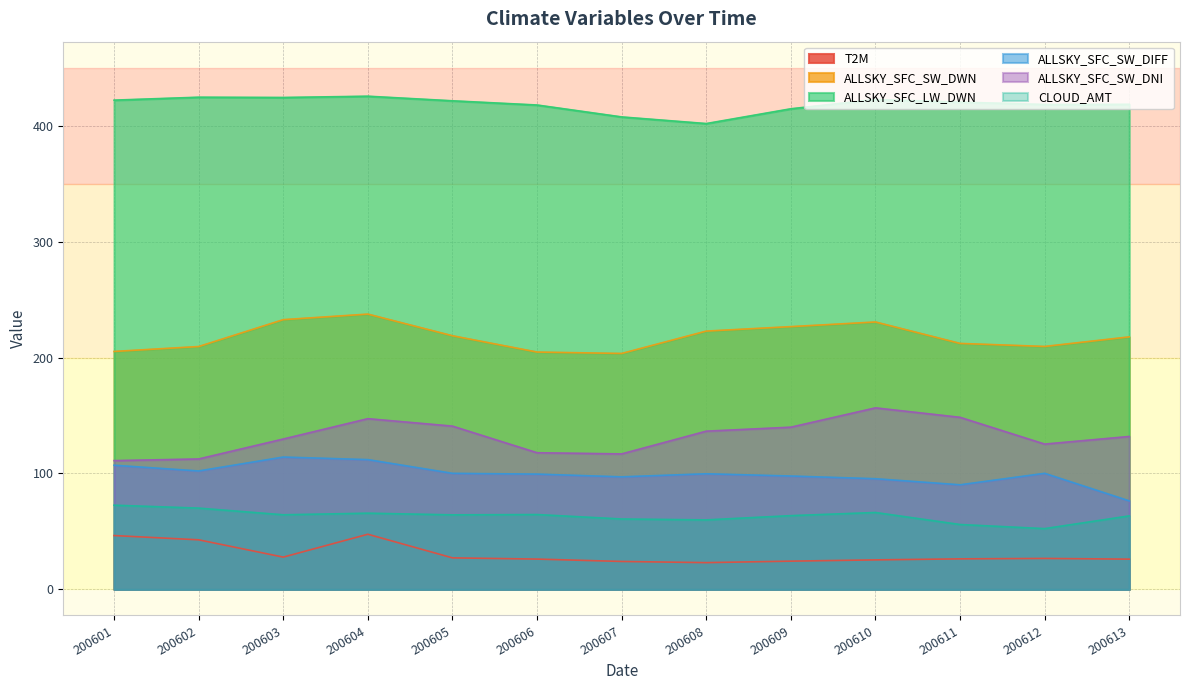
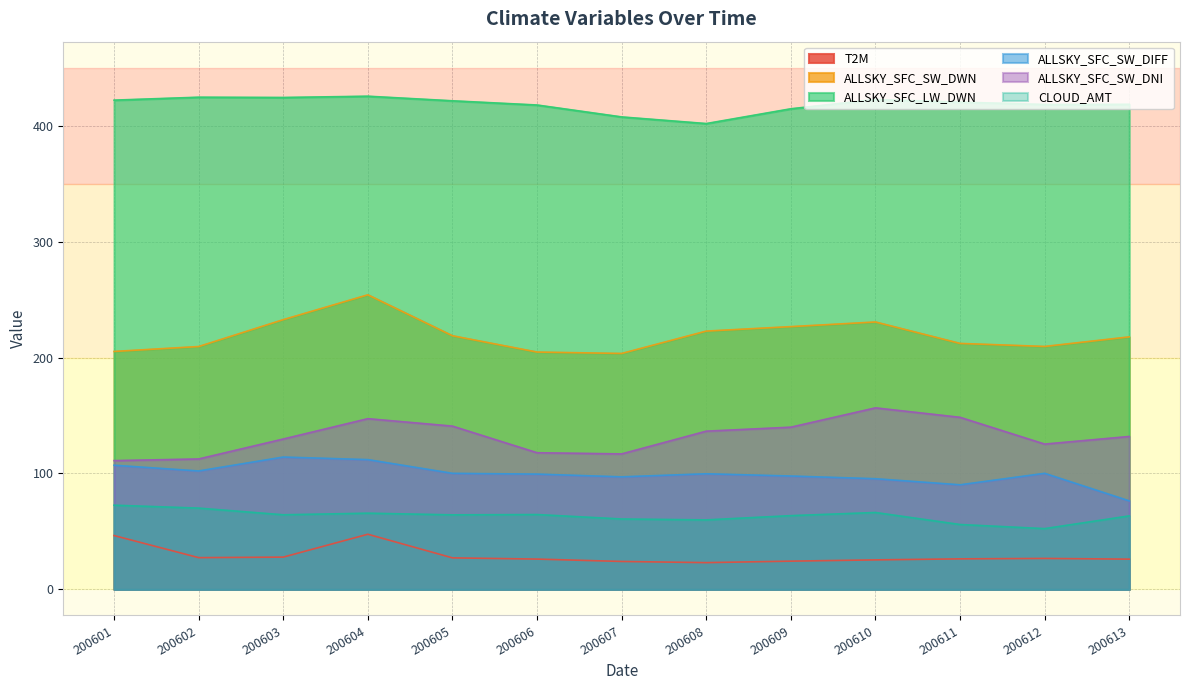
  {
    "T2M": {
      "200601": 46,
-     "200602": 43,
+     "200602": 27,
      "200603": 28,
      "200604": 48,
      "200605": 27,
      "200606": 26,
      "200607": 24,
      "200608": 23,
      "200609": 24,
      "200610": 25,
      "200611": 26,
      "200612": 27,
      "200613": 26
    },
    "ALLSKY_SFC_SW_DWN": {
      "200601": 205,
      "200602": 210,
      "200603": 233,
-     "200604": 237,
+     "200604": 254,
      "200605": 219,
      "200606": 205,
      "200607": 204,
      "200608": 223,
      "200609": 227,
      "200610": 231,
      "200611": 212,
      "200612": 210,
      "200613": 218
    },
    "ALLSKY_SFC_SW_DIFF": {
      "200601": 107,
      "200602": 102,
      "200603": 114,
      "200604": 112,
      "200605": 100,
      "200606": 99,
      "200607": 97,
      "200608": 100,
      "200609": 98,
      "200610": 95,
      "200611": 90,
      "200612": 100,
      "200613": 76
    },
    "ALLSKY_SFC_SW_DNI": {
      "200601": 111,
      "200602": 113,
      "200603": 130,
      "200604": 147,
      "200605": 141,
      "200606": 118,
      "200607": 117,
      "200608": 137,
      "200609": 140,
      "200610": 157,
      "200611": 148,
      "200612": 125,
      "200613": 132
    }
  }
